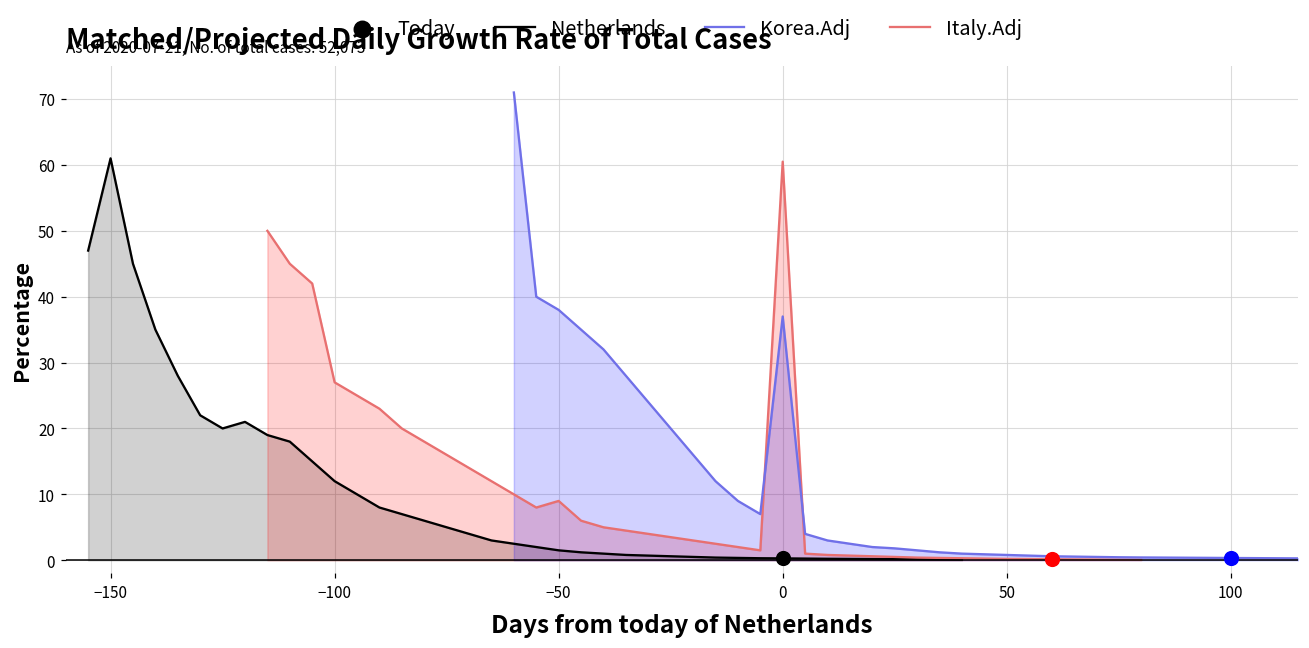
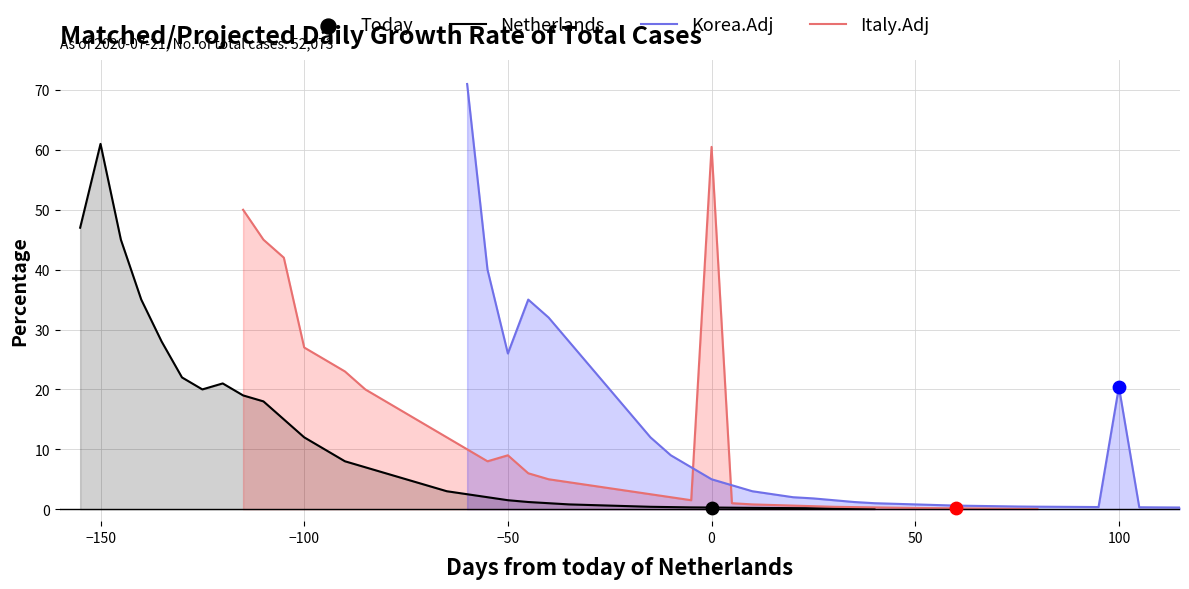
  {
    "Italy.Adj": {
      "−100": 27,
      "−50": 9,
      "0": 61,
      "50": 0
    },
    "Korea.Adj": {
-     "−50": 38,
-     "0": 37,
+     "−50": 26,
+     "0": 5,
      "50": 1,
-     "100": 0
+     "100": 20
    }
  }
